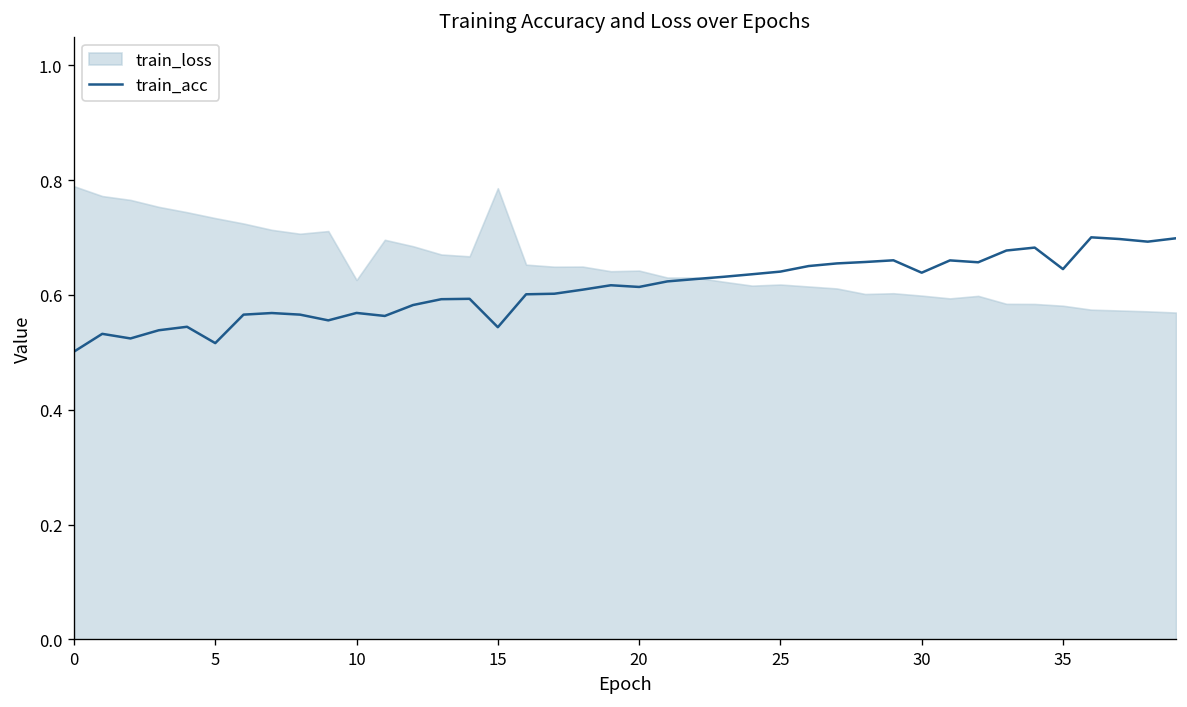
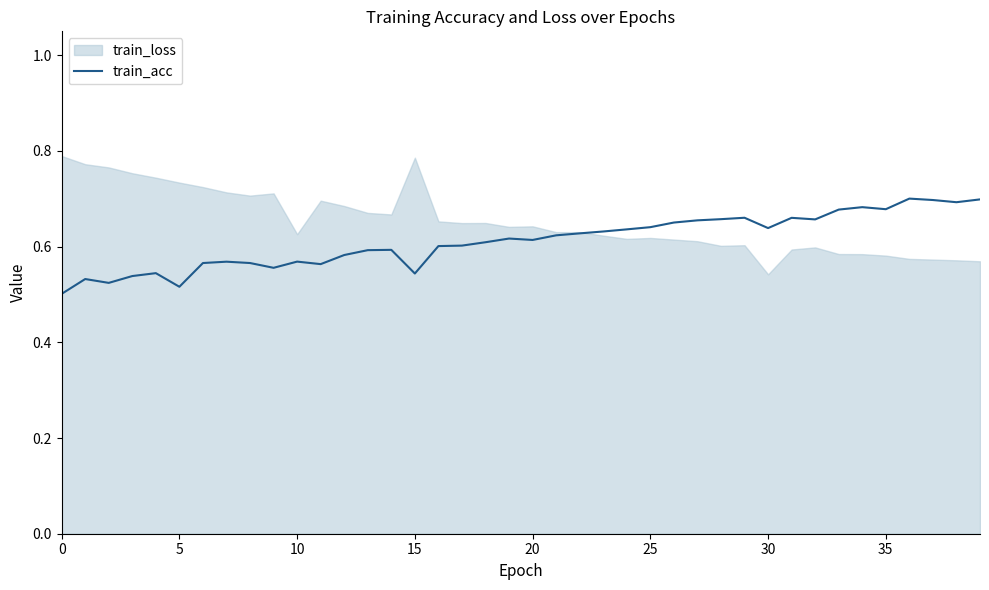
  {
    "train_acc": {
      "0": 0.50,
      "5": 0.52,
      "10": 0.57,
      "15": 0.54,
      "20": 0.61,
      "25": 0.64,
      "30": 0.64,
-     "35": 0.65
+     "35": 0.68
    },
    "train_loss": {
      "0": 0.79,
      "5": 0.73,
      "10": 0.63,
      "15": 0.79,
      "20": 0.64,
      "25": 0.62,
-     "30": 0.60,
+     "30": 0.54,
      "35": 0.58
    }
  }
